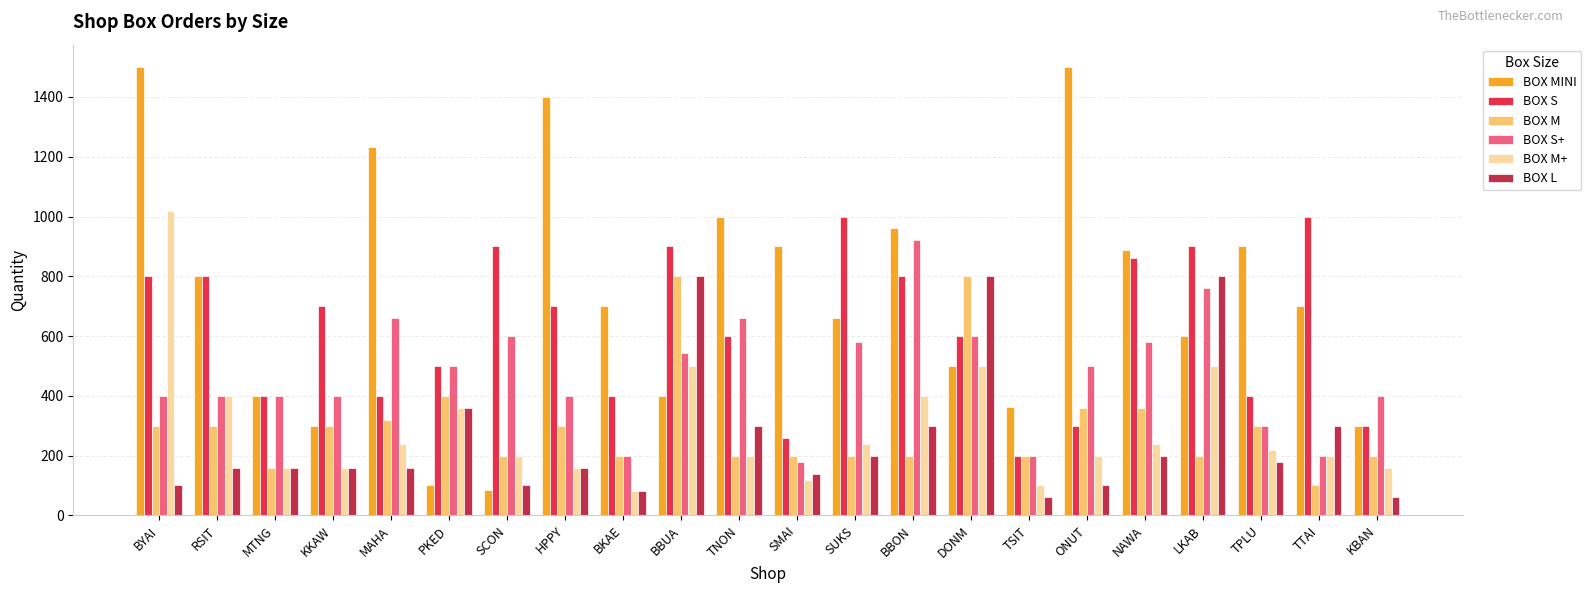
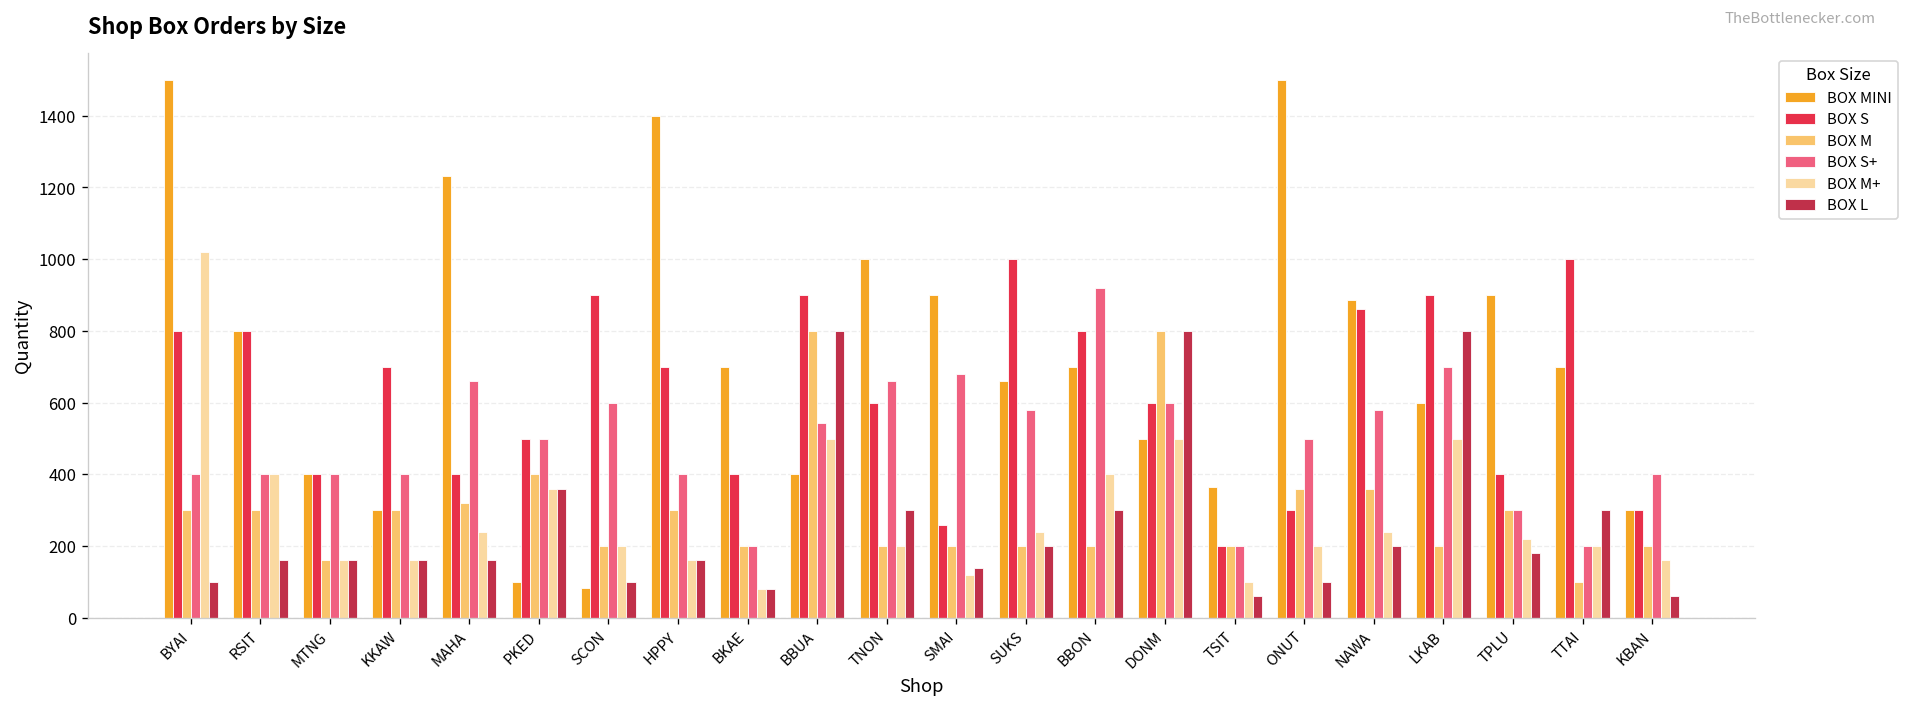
  {
    "BOX MINI": {
      "BYAI": 1500,
      "RSIT": 800,
      "MTNG": 400,
      "KKAW": 300,
      "MAHA": 1230,
      "PKED": 100,
      "SCON": 80,
      "HPPY": 1400,
      "BKAE": 700,
      "BBUA": 400,
      "TNON": 1000,
      "SMAI": 900,
      "SUKS": 660,
-     "BBON": 960,
+     "BBON": 700,
      "DONM": 500,
      "TSIT": 360,
      "ONUT": 1500,
      "NAWA": 890,
      "LKAB": 600,
      "TPLU": 900,
      "TTAI": 700,
      "KBAN": 300
    },
    "BOX S+": {
      "BYAI": 400,
      "RSIT": 400,
      "MTNG": 400,
      "KKAW": 400,
      "MAHA": 660,
      "PKED": 500,
      "SCON": 600,
      "HPPY": 400,
      "BKAE": 200,
      "BBUA": 540,
      "TNON": 660,
-     "SMAI": 180,
+     "SMAI": 680,
      "SUKS": 580,
      "BBON": 920,
      "DONM": 600,
      "TSIT": 200,
      "ONUT": 500,
      "NAWA": 580,
-     "LKAB": 760,
+     "LKAB": 700,
      "TPLU": 300,
      "TTAI": 200,
      "KBAN": 400
    }
  }
